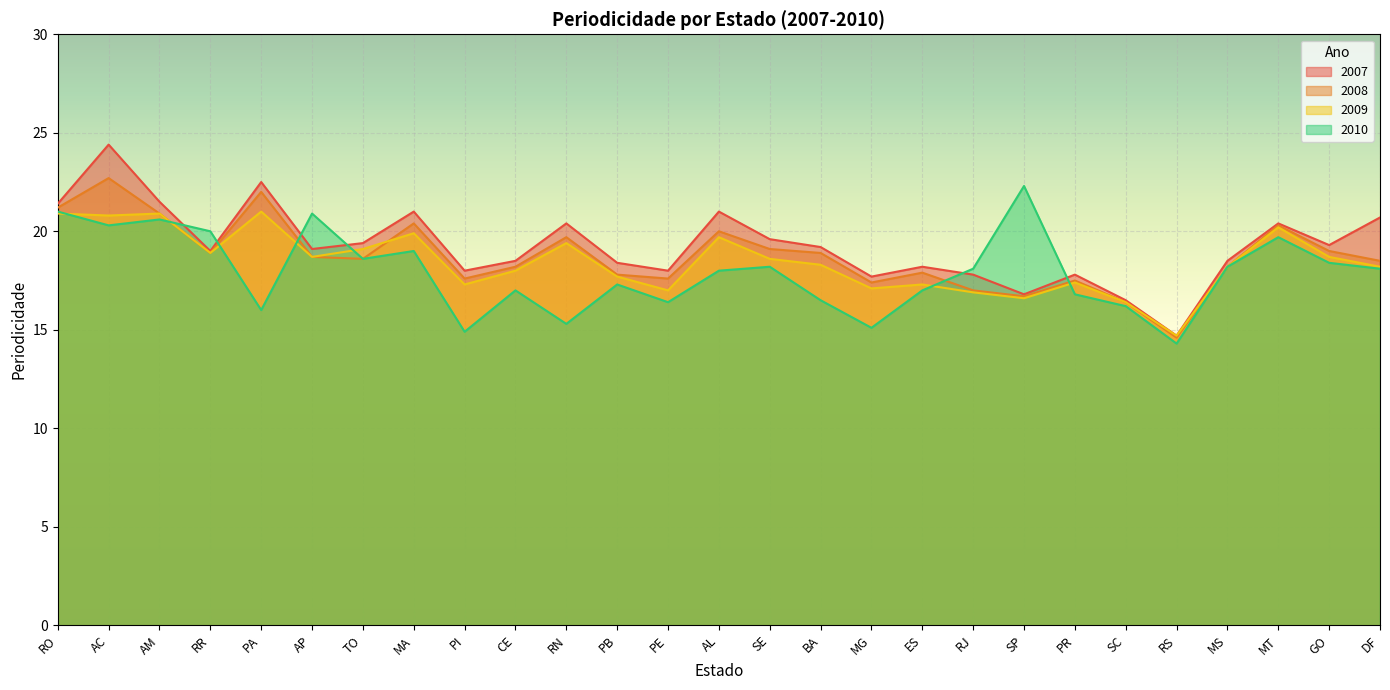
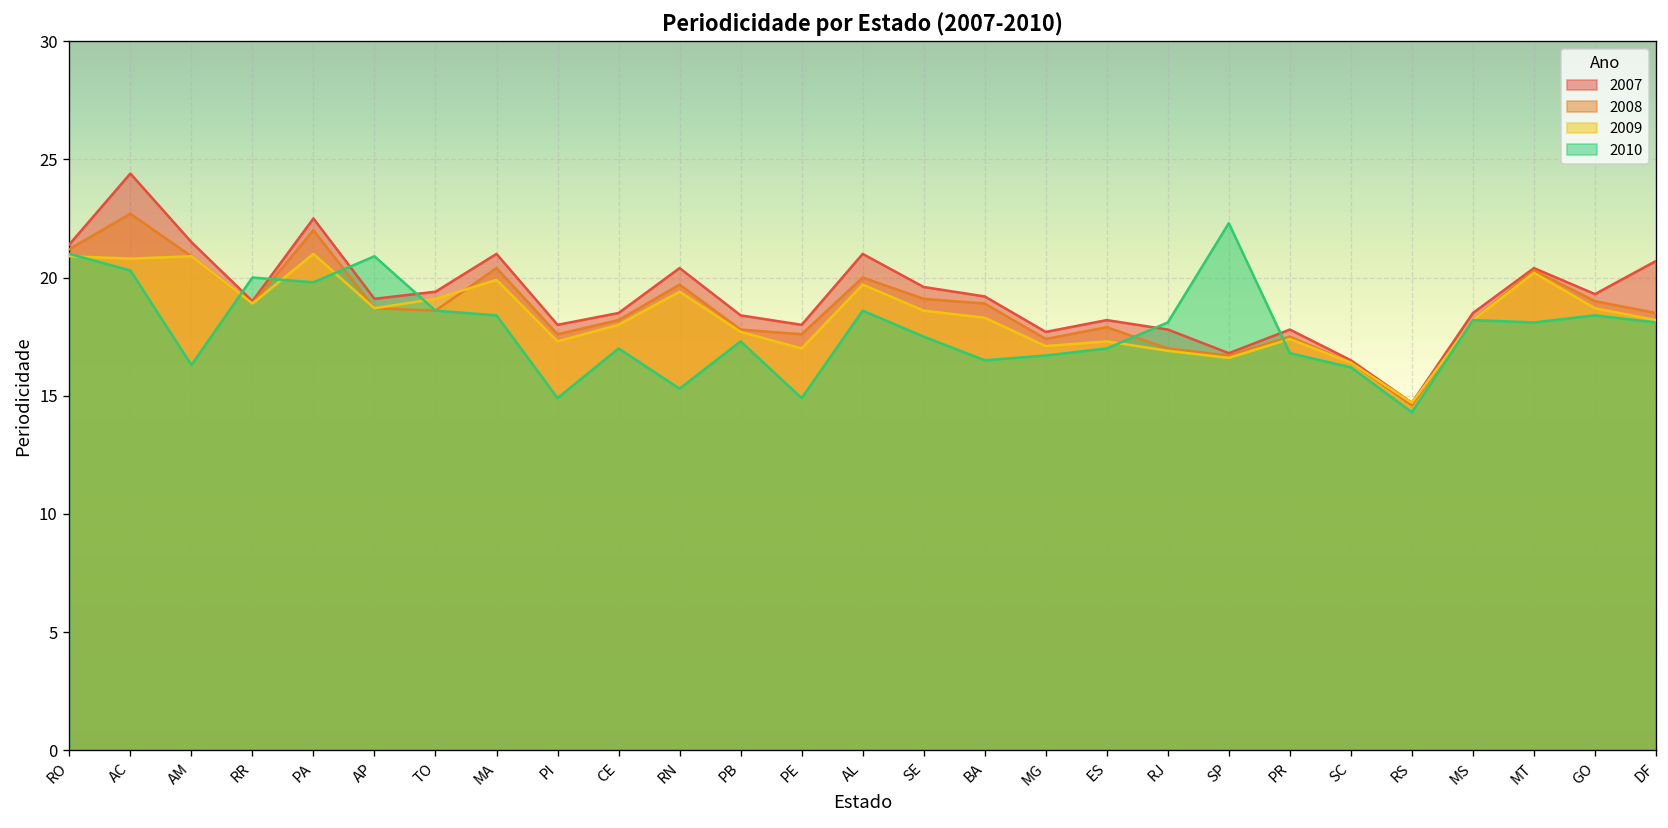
  {
    "2010": {
      "AC": 20.3,
-     "AM": 20.6,
+     "AM": 16.3,
      "RR": 20.0,
-     "PA": 16.0,
+     "PA": 19.8,
      "AP": 20.9,
-     "MA": 19.0,
+     "MA": 18.4,
      "PI": 14.9,
      "CE": 17.0,
      "RN": 15.3,
      "PB": 17.3,
-     "PE": 16.4,
-     "AL": 18.0,
-     "SE": 18.2,
+     "PE": 14.9,
+     "AL": 18.6,
+     "SE": 17.5,
      "BA": 16.5,
-     "MG": 15.1,
+     "MG": 16.7,
      "ES": 17.0,
      "RJ": 18.1,
      "SP": 22.3,
      "PR": 16.8,
      "SC": 16.2,
      "RS": 14.3,
-     "MT": 19.7,
+     "MT": 18.1,
      "GO": 18.4
    }
  }
